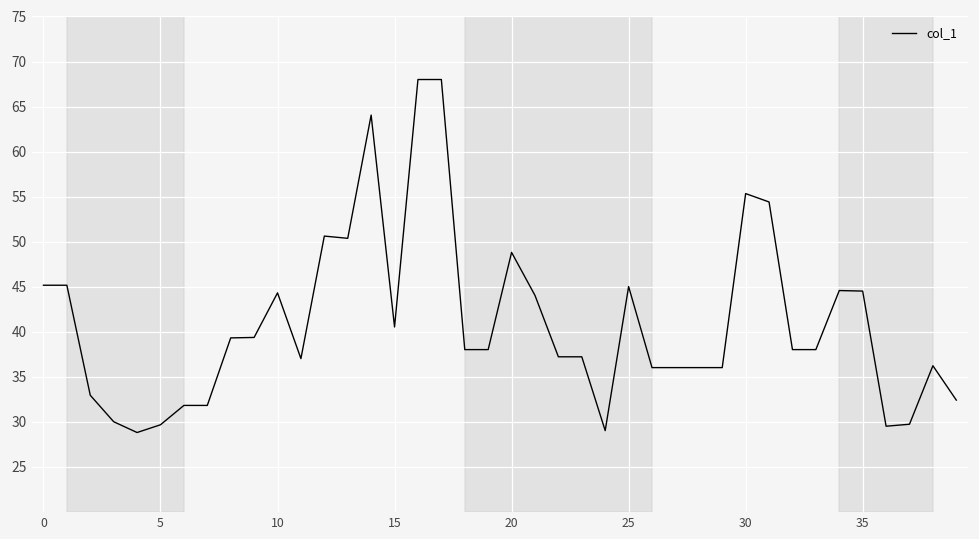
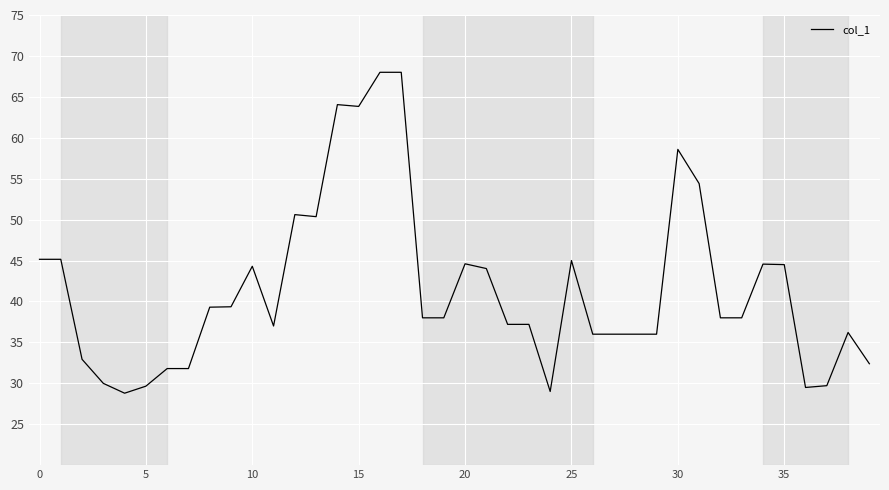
  {
    "0": 45,
    "5": 30,
    "10": 44,
-   "15": 41,
-   "20": 49,
+   "15": 64,
+   "20": 45,
    "25": 45,
-   "30": 55,
+   "30": 59,
    "35": 45
  }
